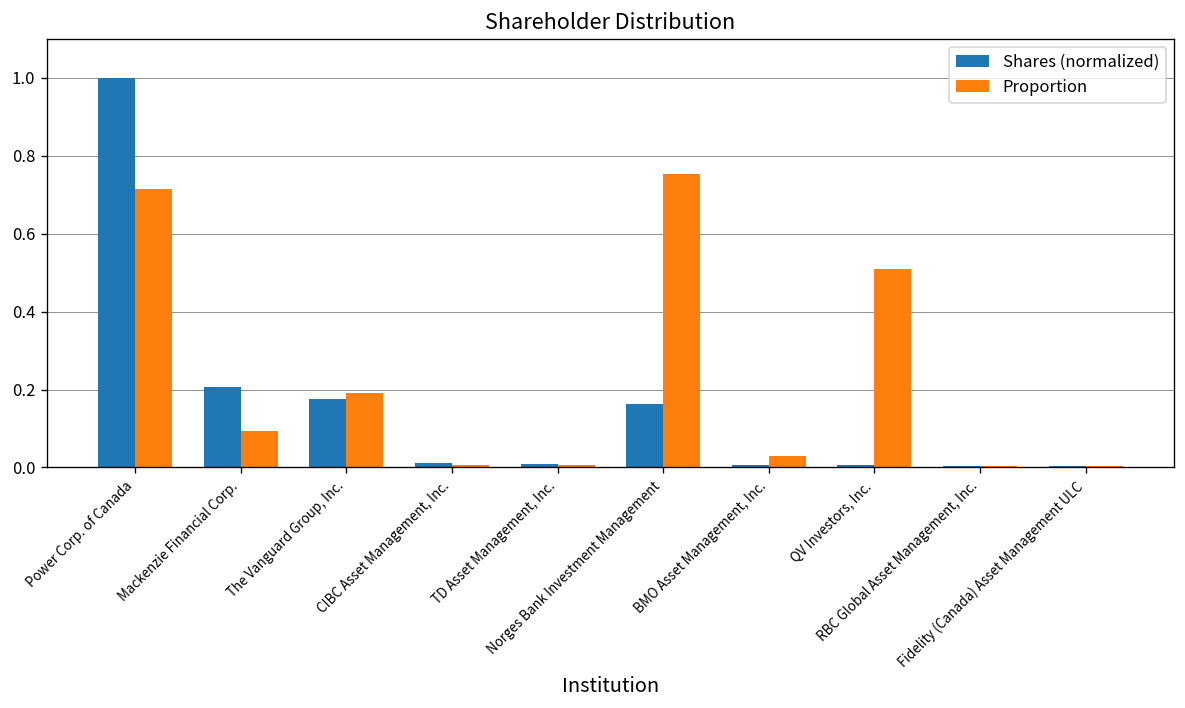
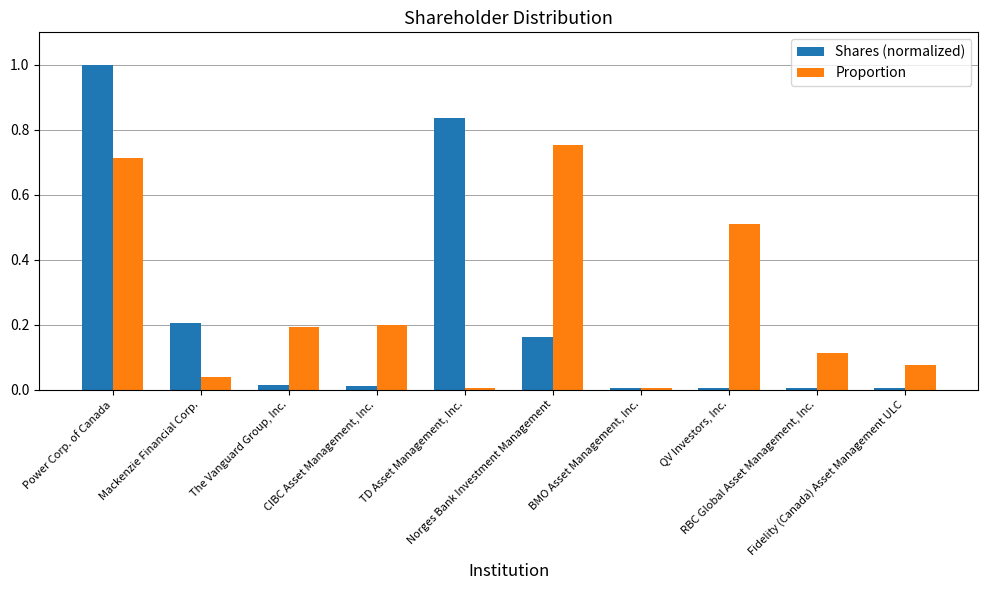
  {
    "Shares (normalized)": {
      "Power Corp. of Canada": 1.00,
      "Mackenzie Financial Corp.": 0.21,
-     "The Vanguard Group, Inc.": 0.18,
+     "The Vanguard Group, Inc.": 0.01,
      "CIBC Asset Management, Inc.": 0.01,
-     "TD Asset Management, Inc.": 0.01,
+     "TD Asset Management, Inc.": 0.84,
      "Norges Bank Investment Management": 0.16
    },
    "Proportion": {
      "Power Corp. of Canada": 0.71,
-     "Mackenzie Financial Corp.": 0.09,
+     "Mackenzie Financial Corp.": 0.04,
      "The Vanguard Group, Inc.": 0.19,
-     "CIBC Asset Management, Inc.": 0.01,
+     "CIBC Asset Management, Inc.": 0.20,
      "Norges Bank Investment Management": 0.75,
-     "BMO Asset Management, Inc.": 0.03,
+     "BMO Asset Management, Inc.": 0.00,
      "QV Investors, Inc.": 0.51,
-     "RBC Global Asset Management, Inc.": 0.00,
-     "Fidelity (Canada) Asset Management ULC": 0.00
+     "RBC Global Asset Management, Inc.": 0.11,
+     "Fidelity (Canada) Asset Management ULC": 0.08
    }
  }
